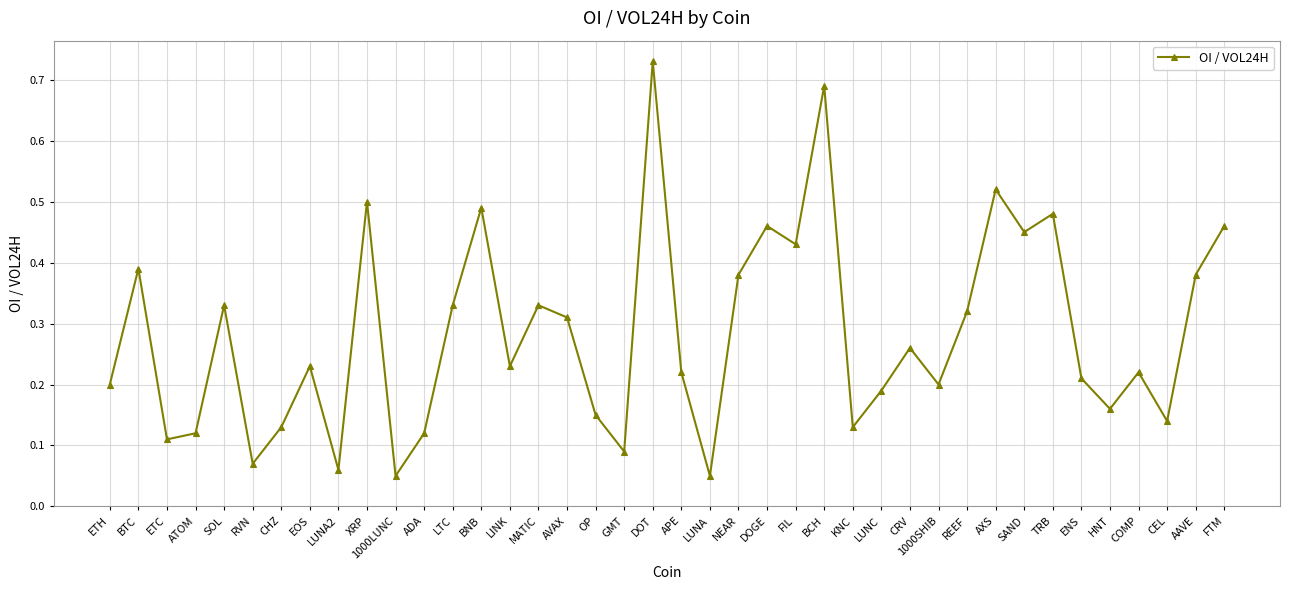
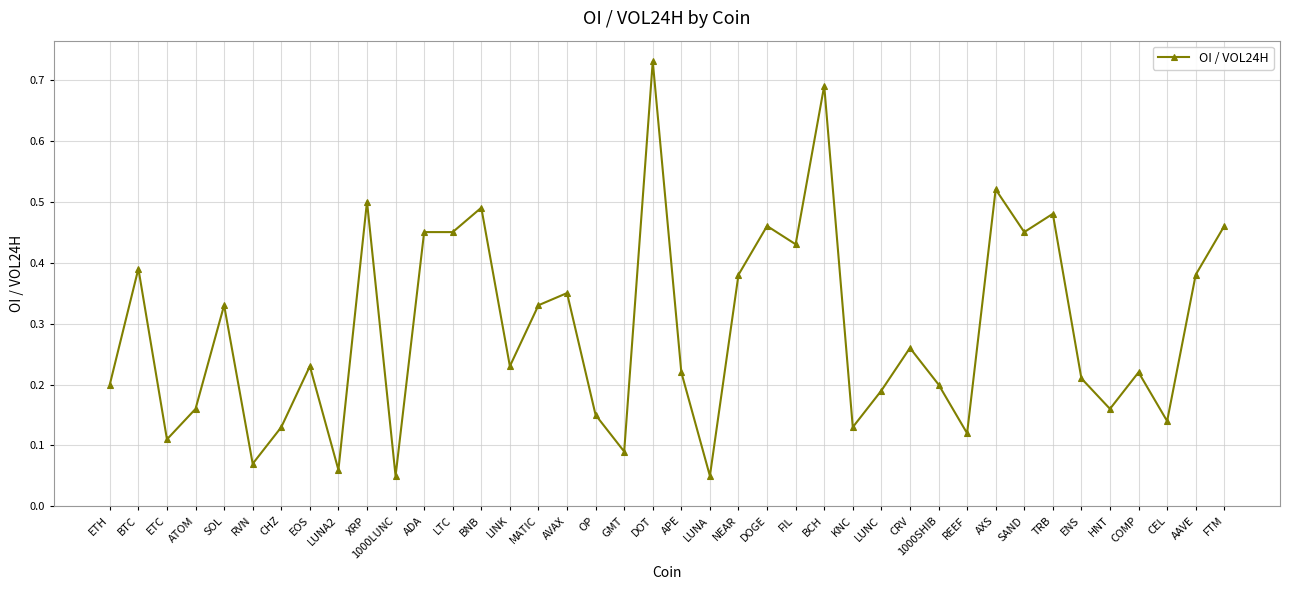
  {
    "ETH": 0.20,
    "BTC": 0.39,
    "ETC": 0.11,
-   "ATOM": 0.12,
+   "ATOM": 0.16,
    "SOL": 0.33,
    "RVN": 0.07,
    "CHZ": 0.13,
    "EOS": 0.23,
    "LUNA2": 0.06,
    "XRP": 0.50,
    "1000LUNC": 0.05,
-   "ADA": 0.12,
-   "LTC": 0.33,
+   "ADA": 0.45,
+   "LTC": 0.45,
    "BNB": 0.49,
    "LINK": 0.23,
    "MATIC": 0.33,
-   "AVAX": 0.31,
+   "AVAX": 0.35,
    "OP": 0.15,
    "GMT": 0.09,
    "DOT": 0.73,
    "APE": 0.22,
    "LUNA": 0.05,
    "NEAR": 0.38,
    "DOGE": 0.46,
    "FIL": 0.43,
    "BCH": 0.69,
    "KNC": 0.13,
    "LUNC": 0.19,
    "CRV": 0.26,
    "1000SHIB": 0.20,
-   "REEF": 0.32,
+   "REEF": 0.12,
    "AXS": 0.52,
    "SAND": 0.45,
    "TRB": 0.48,
    "ENS": 0.21,
    "HNT": 0.16,
    "COMP": 0.22,
    "CEL": 0.14,
    "AAVE": 0.38,
    "FTM": 0.46
  }
